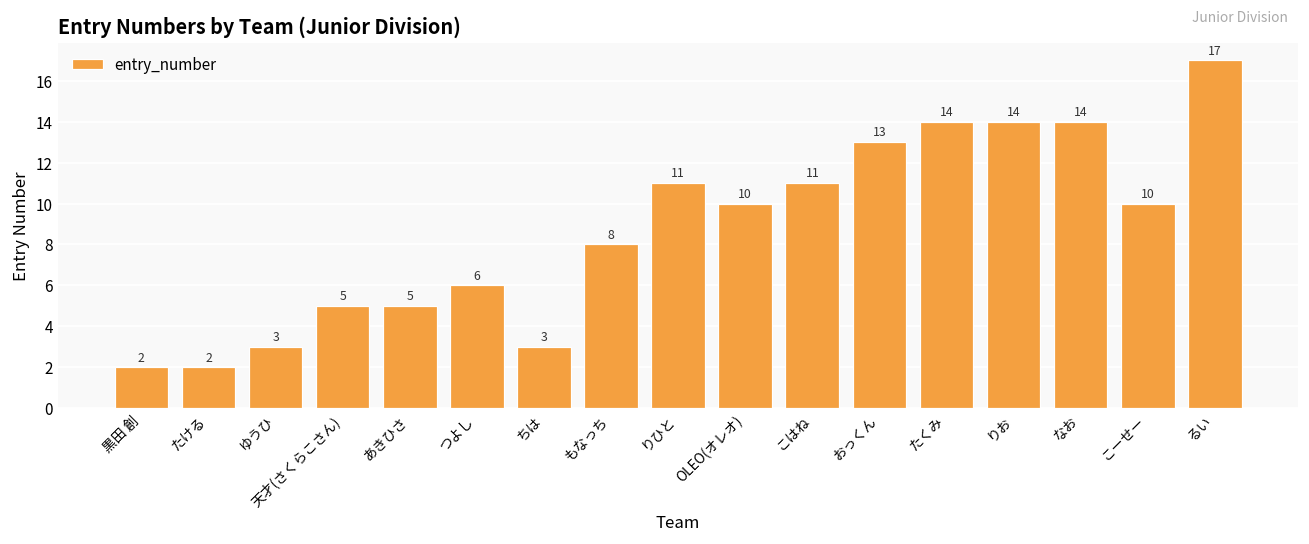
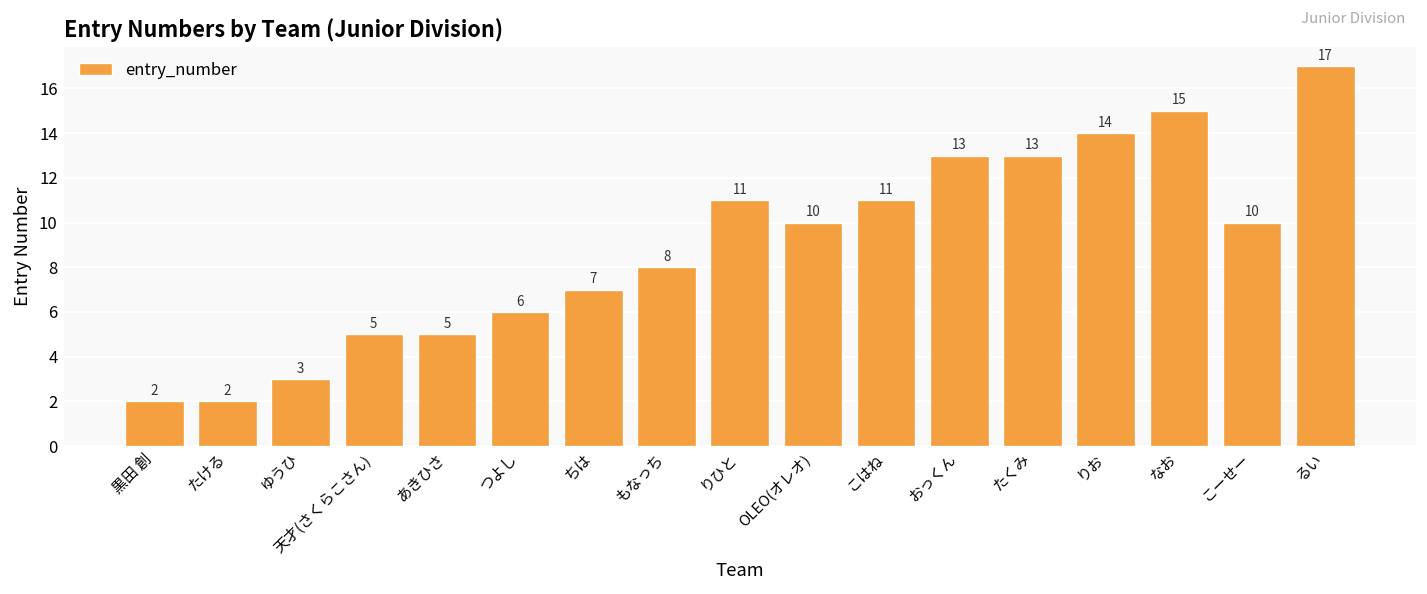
  {
    "黒田 創": 2,
    "たける": 2,
    "ゆうひ": 3,
    "天才(さくらこさん)": 5,
    "あきひさ": 5,
    "つよし": 6,
-   "ちは": 3,
+   "ちは": 7,
    "もなっち": 8,
    "りひと": 11,
    "OLEO(オレオ)": 10,
    "こはね": 11,
    "おっくん": 13,
-   "たくみ": 14,
+   "たくみ": 13,
    "りお": 14,
-   "なお": 14,
+   "なお": 15,
    "こーせー": 10,
    "るい": 17
  }
